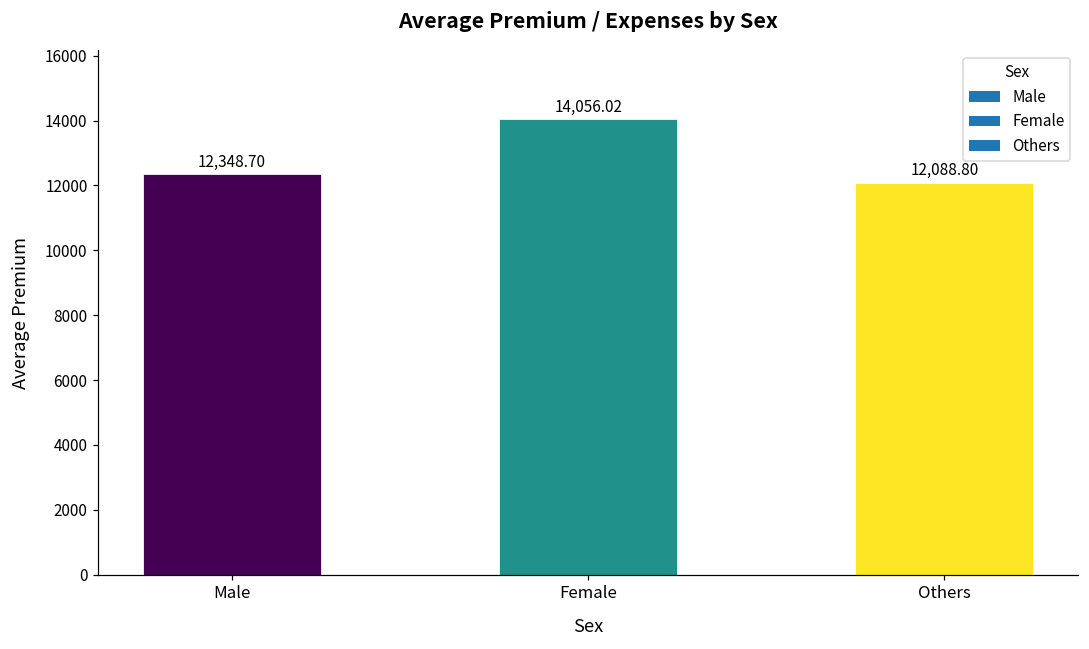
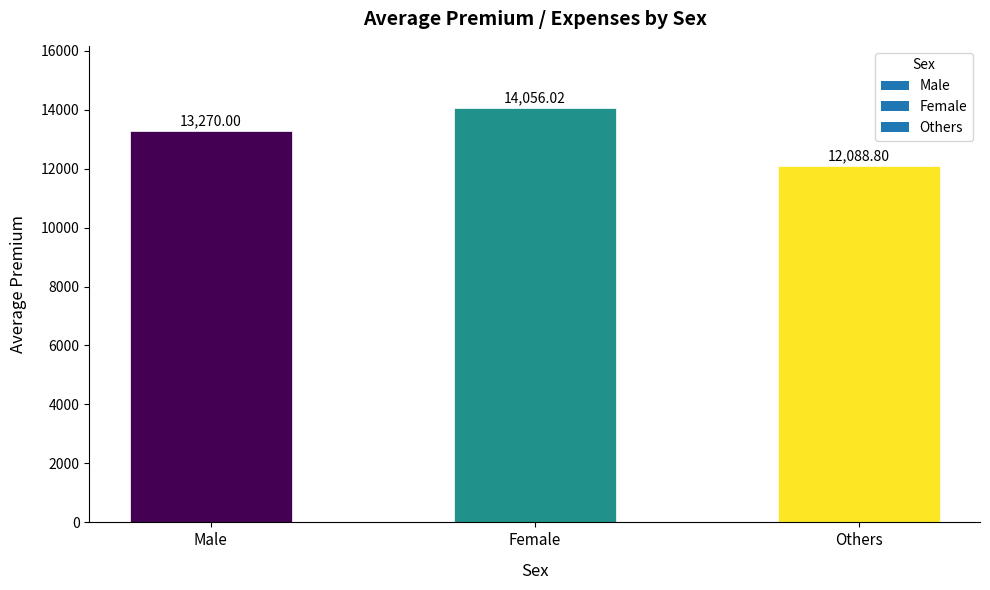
  {
-   "Male": "12,348.70",
+   "Male": "13,270.00",
    "Female": "14,056.02",
    "Others": "12,088.80"
  }
